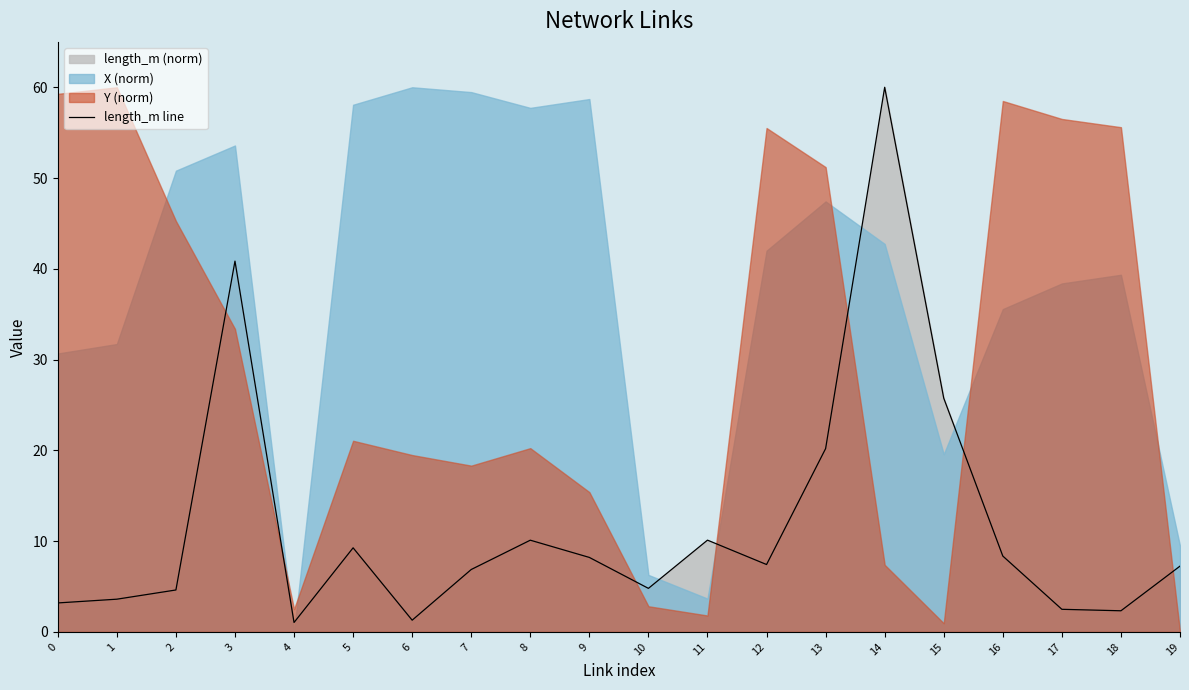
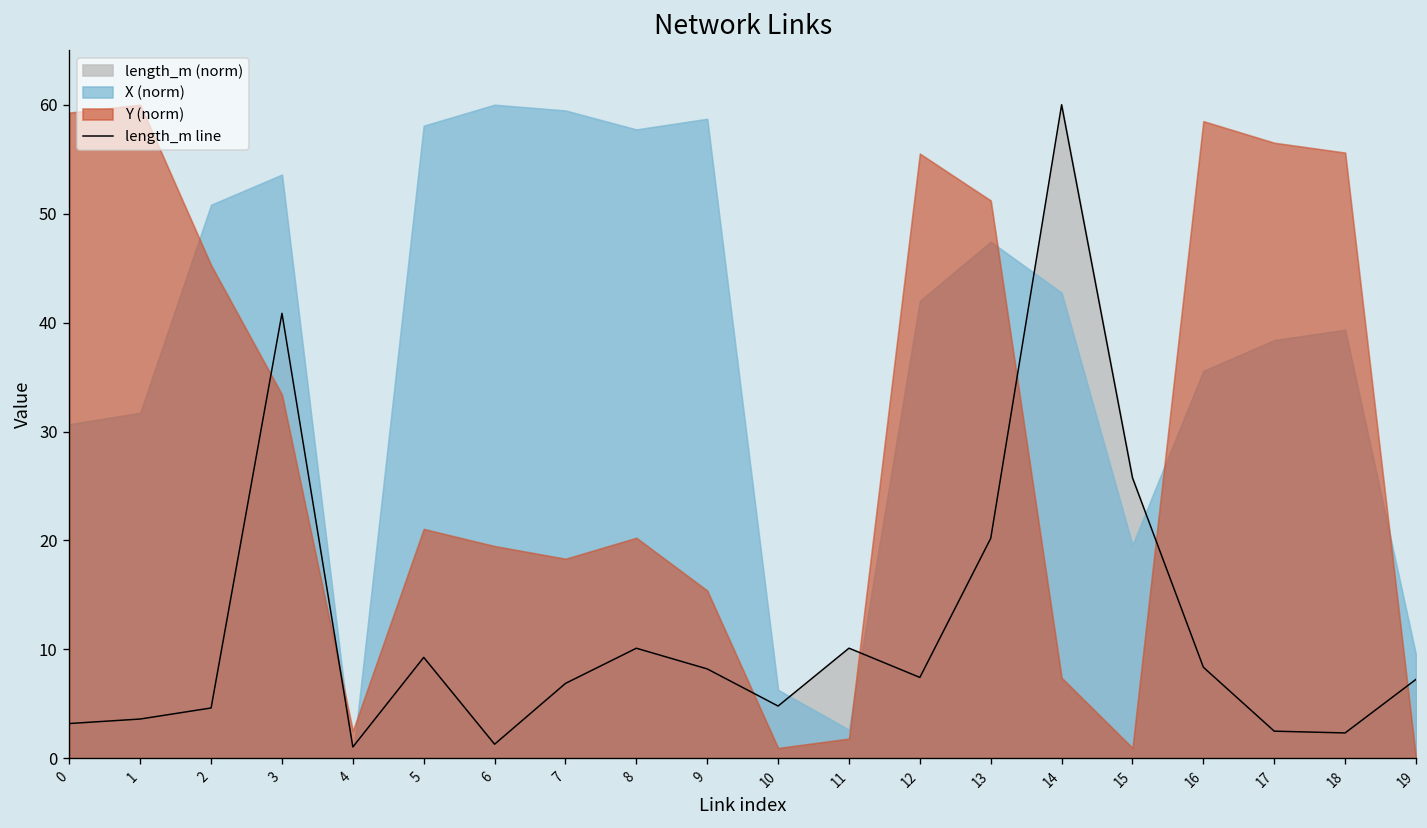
  {
    "length_m (norm)": {
      "0": 3,
      "1": 4,
      "2": 5,
      "3": 41,
      "4": 1,
      "5": 9,
      "6": 1,
      "7": 7,
      "8": 10,
      "9": 8,
      "10": 5,
      "11": 10,
      "12": 7,
      "13": 20,
      "14": 60,
      "15": 26,
      "16": 8,
      "17": 2,
      "18": 2,
      "19": 7
    },
    "X (norm)": {
      "0": 31,
      "1": 32,
      "2": 51,
      "3": 54,
      "4": 0,
      "5": 58,
      "6": 60,
      "7": 59,
      "8": 58,
      "9": 59,
      "10": 6,
-     "11": 4,
+     "11": 3,
      "12": 42,
      "13": 47,
      "14": 43,
      "15": 20,
      "16": 36,
      "17": 38,
      "18": 39,
      "19": 9
    },
    "Y (norm)": {
      "0": 59,
      "2": 45,
      "3": 33,
      "4": 3,
      "5": 21,
      "6": 19,
      "7": 18,
      "8": 20,
      "9": 15,
-     "10": 3,
+     "10": 1,
      "11": 2,
      "12": 56,
      "13": 51,
      "14": 7,
      "15": 1,
      "16": 58,
      "17": 57,
      "18": 56,
      "19": 0
    }
  }
